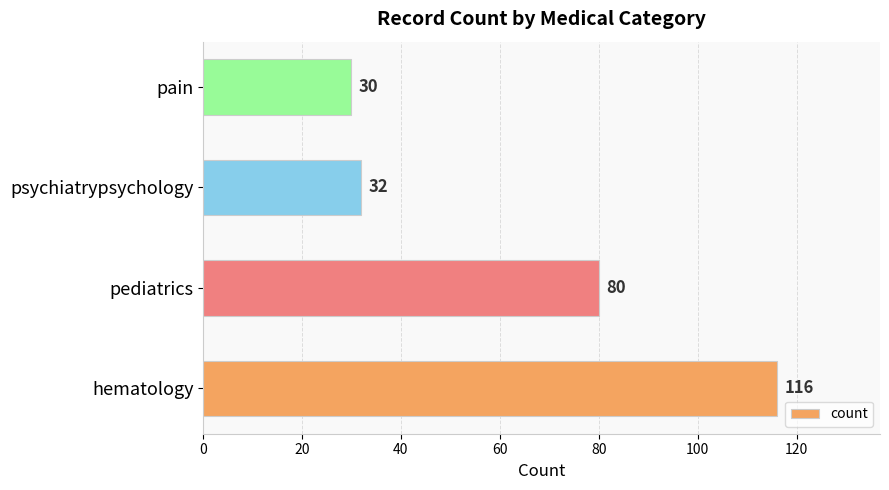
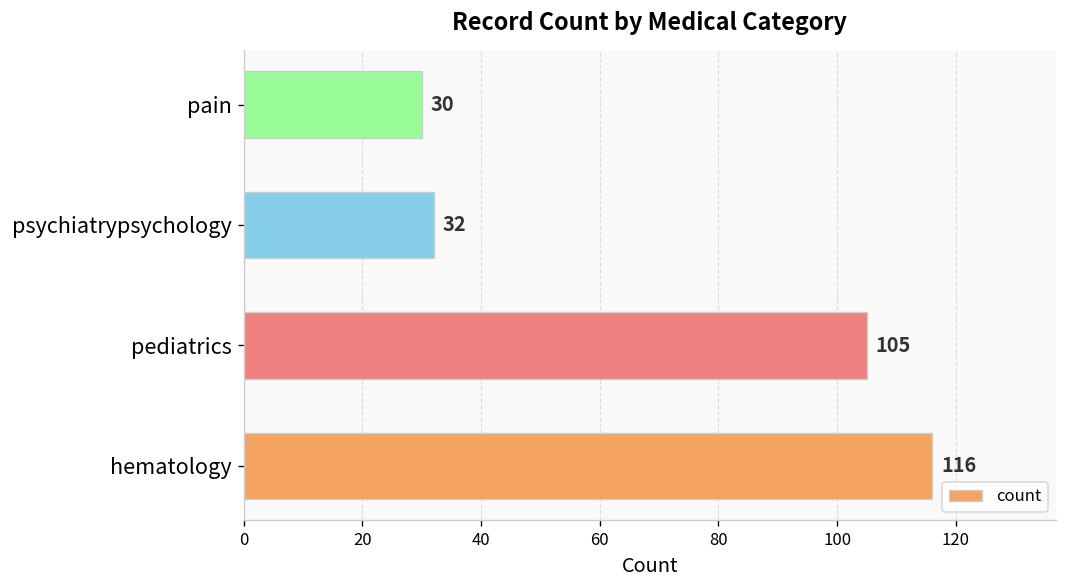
  {
    "pain": 30,
    "psychiatrypsychology": 32,
-   "pediatrics": 80,
+   "pediatrics": 105,
    "hematology": 116
  }
